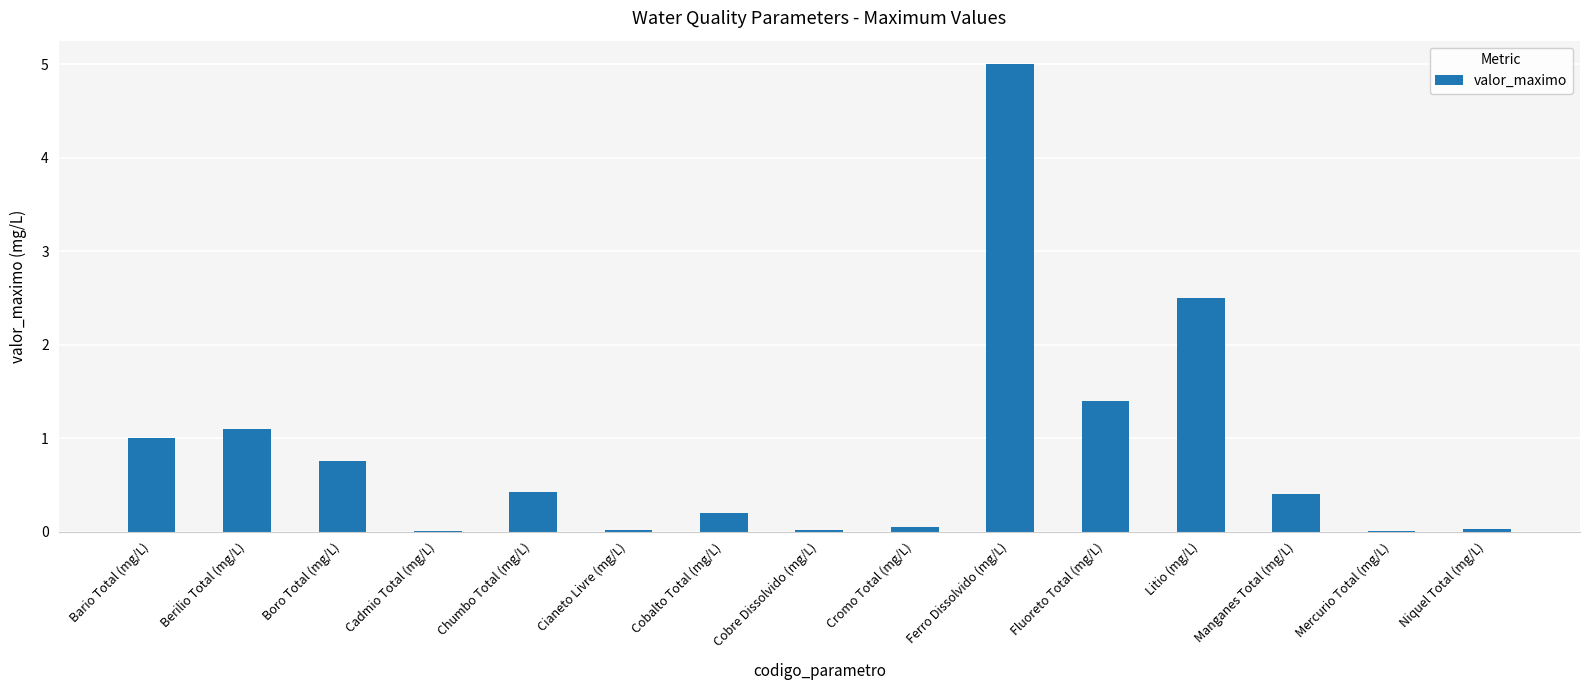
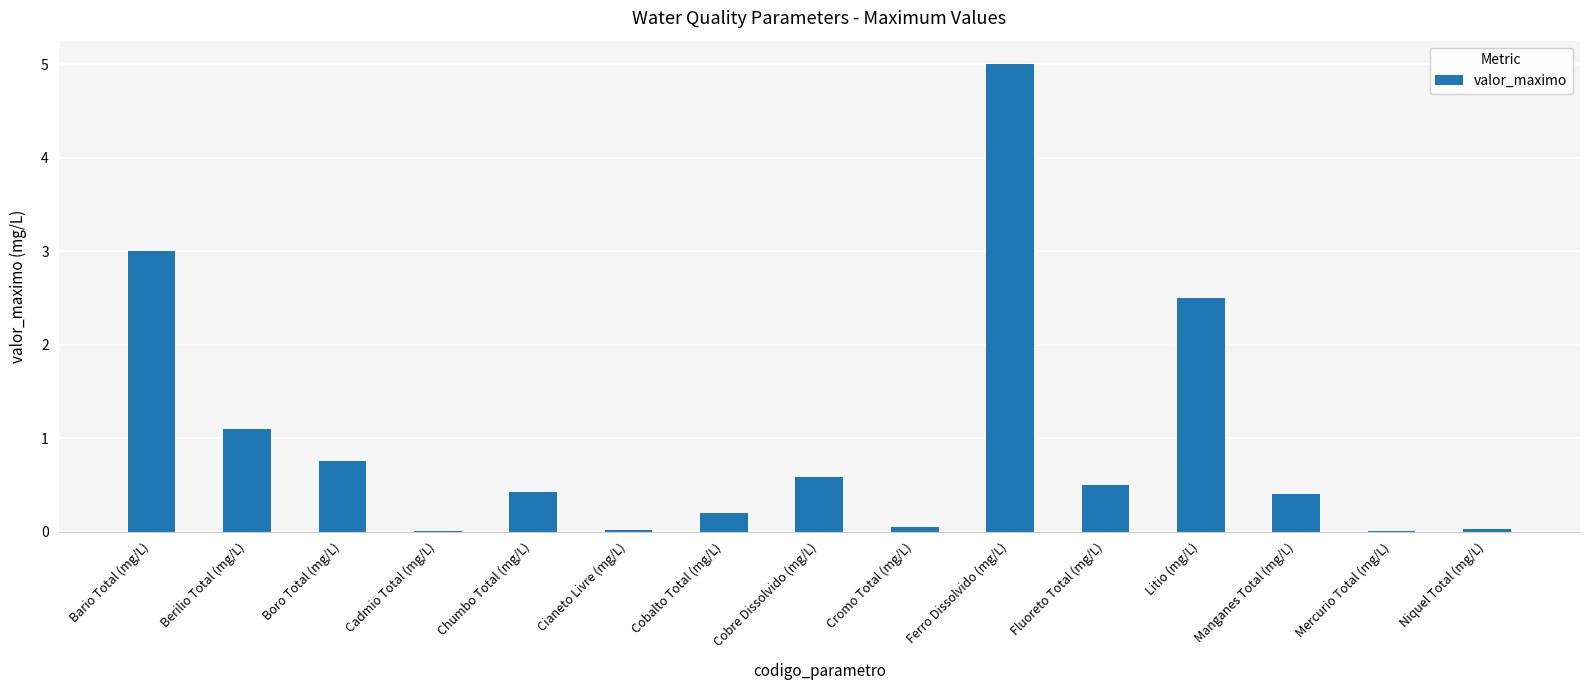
  {
-   "Bario Total (mg/L)": 1,
+   "Bario Total (mg/L)": 3,
    "Berilio Total (mg/L)": 1.1,
    "Boro Total (mg/L)": 0.8,
    "Chumbo Total (mg/L)": 0.4,
    "Cobalto Total (mg/L)": 0.2,
-   "Cobre Dissolvido (mg/L)": 0.0,
+   "Cobre Dissolvido (mg/L)": 0.6,
    "Cromo Total (mg/L)": 0.1,
    "Ferro Dissolvido (mg/L)": 5.0,
-   "Fluoreto Total (mg/L)": 1.4,
+   "Fluoreto Total (mg/L)": 0.5,
    "Litio (mg/L)": 2.5,
    "Manganes Total (mg/L)": 0.4
  }
